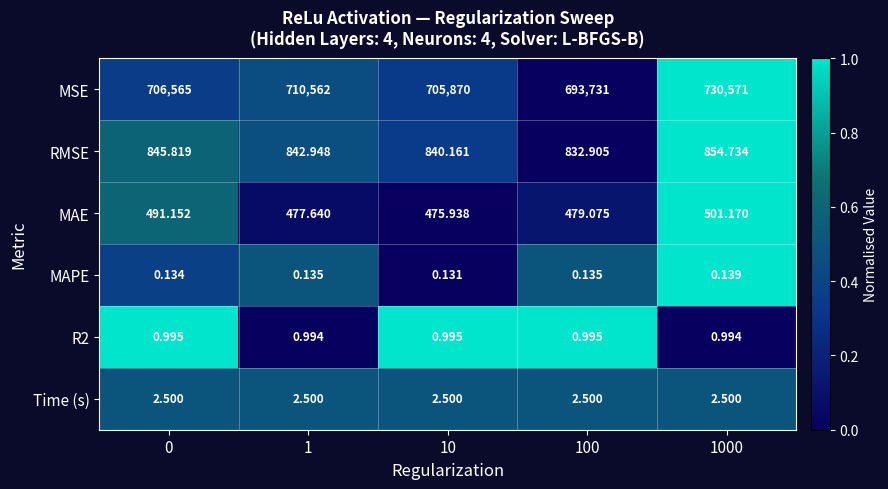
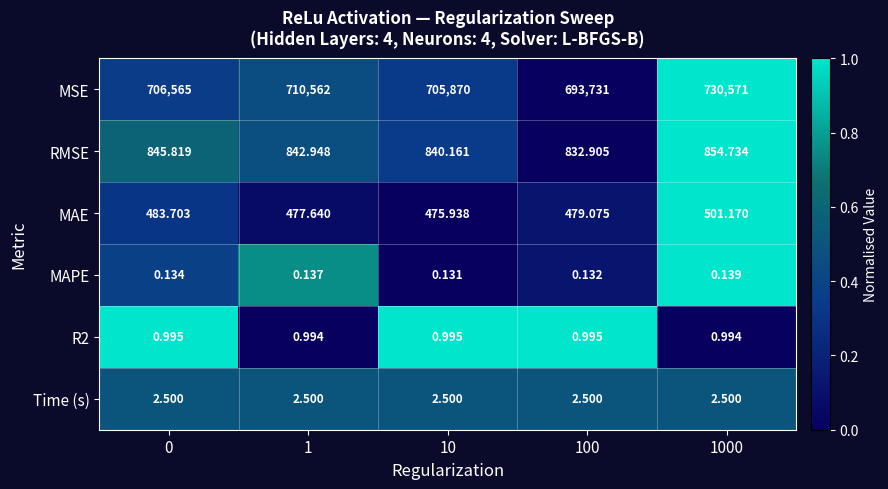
  {
    "MSE": {
      "0": "706,565",
      "1": "710,562",
      "10": "705,870",
      "100": "693,731",
      "1000": "730,571"
    },
    "RMSE": {
      "0": "845.819",
      "1": "842.948",
      "10": "840.161",
      "100": "832.905",
      "1000": "854.734"
    },
    "MAE": {
-     "0": "491.152",
+     "0": "483.703",
      "1": "477.640",
      "10": "475.938",
      "100": "479.075",
      "1000": "501.170"
    },
    "MAPE": {
      "0": "0.134",
-     "1": "0.135",
+     "1": "0.137",
      "10": "0.131",
-     "100": "0.135",
+     "100": "0.132",
      "1000": "0.139"
    },
    "R2": {
      "0": "0.995",
      "1": "0.994",
      "10": "0.995",
      "100": "0.995",
      "1000": "0.994"
    },
    "Time (s)": {
      "0": "2.500",
      "1": "2.500",
      "10": "2.500",
      "100": "2.500",
      "1000": "2.500"
    }
  }
